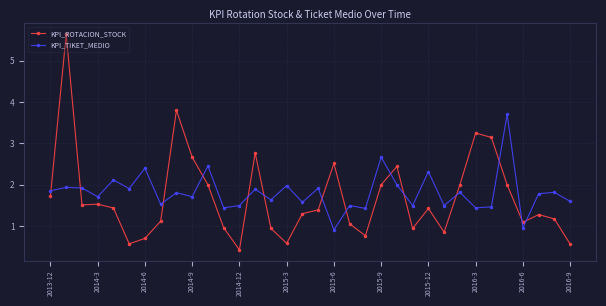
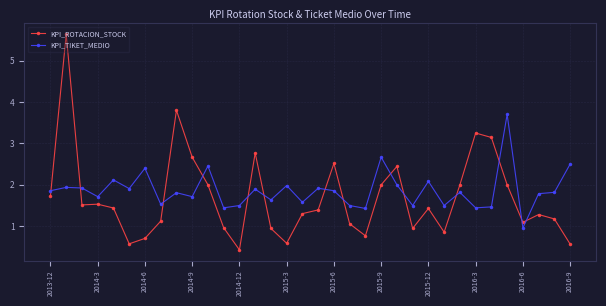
  {
    "KPI_ROTACION_STOCK": {
      "2013-12": 1.7,
      "2014-3": 1.5,
      "2014-6": 0.7,
      "2014-9": 2.7,
      "2014-12": 0.4,
      "2015-3": 0.6,
      "2015-6": 2.5,
      "2015-9": 2.0,
      "2015-12": 1.4,
      "2016-3": 3.3,
      "2016-6": 1.1,
      "2016-9": 0.6
    },
    "KPI_TIKET_MEDIO": {
      "2013-12": 1.9,
      "2014-3": 1.7,
      "2014-6": 2.4,
      "2014-9": 1.7,
      "2014-12": 1.5,
      "2015-3": 2.0,
-     "2015-6": 0.9,
+     "2015-6": 1.9,
      "2015-9": 2.7,
-     "2015-12": 2.3,
+     "2015-12": 2.1,
      "2016-3": 1.4,
      "2016-6": 1.0,
-     "2016-9": 1.6
+     "2016-9": 2.5
    }
  }
